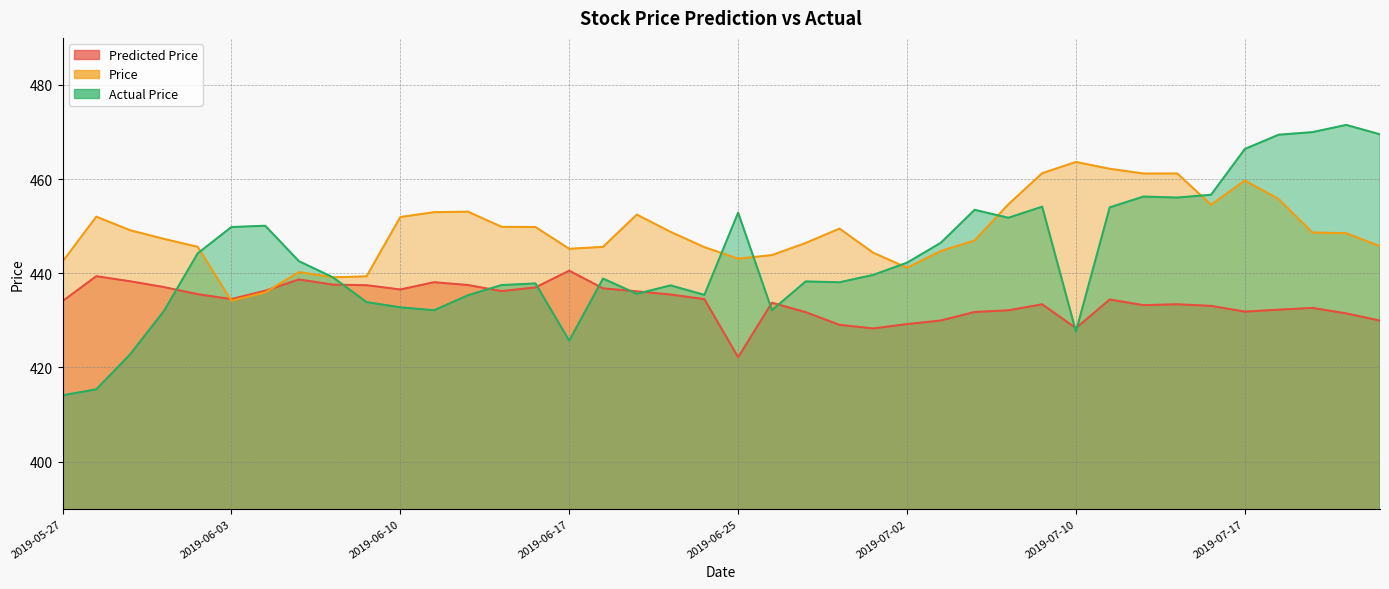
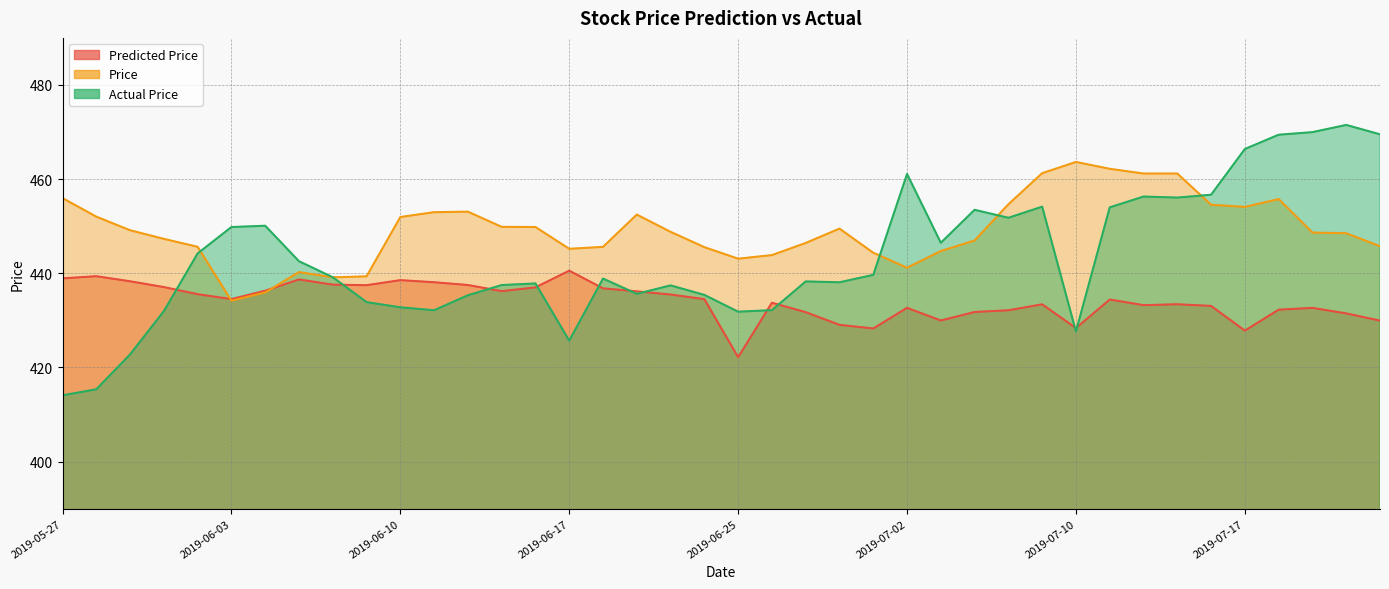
  {
    "Predicted Price": {
-     "2019-05-27": 434,
-     "2019-06-10": 437,
+     "2019-05-27": 439,
+     "2019-06-10": 439,
      "2019-06-17": 441,
      "2019-06-25": 422,
-     "2019-07-02": 429,
+     "2019-07-02": 433,
      "2019-07-10": 428,
-     "2019-07-17": 432
+     "2019-07-17": 428
    },
    "Price": {
-     "2019-05-27": 442,
+     "2019-05-27": 456,
      "2019-06-10": 452,
      "2019-06-17": 445,
      "2019-06-25": 443,
      "2019-07-02": 441,
      "2019-07-10": 464,
-     "2019-07-17": 460
+     "2019-07-17": 454
    },
    "Actual Price": {
      "2019-05-27": 414,
      "2019-06-03": 450,
      "2019-06-10": 433,
      "2019-06-17": 426,
-     "2019-06-25": 453,
-     "2019-07-02": 442,
+     "2019-06-25": 432,
+     "2019-07-02": 461,
      "2019-07-10": 428,
      "2019-07-17": 466
    }
  }
